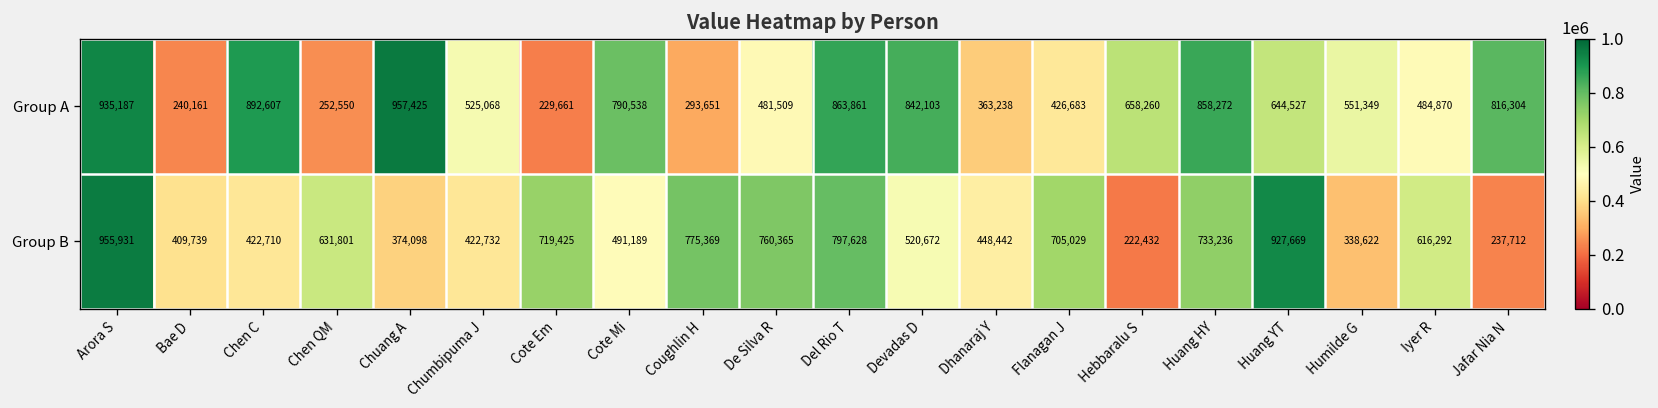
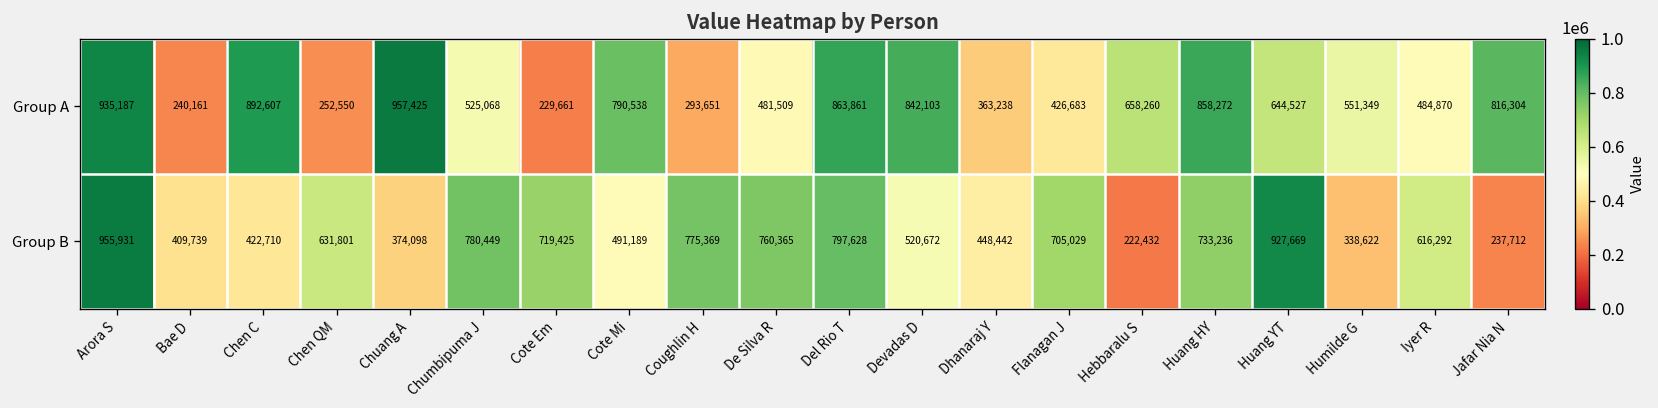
  {
    "Group A": {
      "Arora S": "935,187",
      "Bae D": "240,161",
      "Chen C": "892,607",
      "Chen QM": "252,550",
      "Chuang A": "957,425",
      "Chumbipuma J": "525,068",
      "Cote Em": "229,661",
      "Cote Mi": "790,538",
      "Coughlin H": "293,651",
      "De Silva R": "481,509",
      "Del Rio T": "863,861",
      "Devadas D": "842,103",
      "Dhanaraj Y": "363,238",
      "Flanagan J": "426,683",
      "Hebbaralu S": "658,260",
      "Huang HY": "858,272",
      "Huang YT": "644,527",
      "Humilde G": "551,349",
      "Iyer R": "484,870",
      "Jafar Nia N": "816,304"
    },
    "Group B": {
      "Arora S": "955,931",
      "Bae D": "409,739",
      "Chen C": "422,710",
      "Chen QM": "631,801",
      "Chuang A": "374,098",
-     "Chumbipuma J": "422,732",
+     "Chumbipuma J": "780,449",
      "Cote Em": "719,425",
      "Cote Mi": "491,189",
      "Coughlin H": "775,369",
      "De Silva R": "760,365",
      "Del Rio T": "797,628",
      "Devadas D": "520,672",
      "Dhanaraj Y": "448,442",
      "Flanagan J": "705,029",
      "Hebbaralu S": "222,432",
      "Huang HY": "733,236",
      "Huang YT": "927,669",
      "Humilde G": "338,622",
      "Iyer R": "616,292",
      "Jafar Nia N": "237,712"
    }
  }
